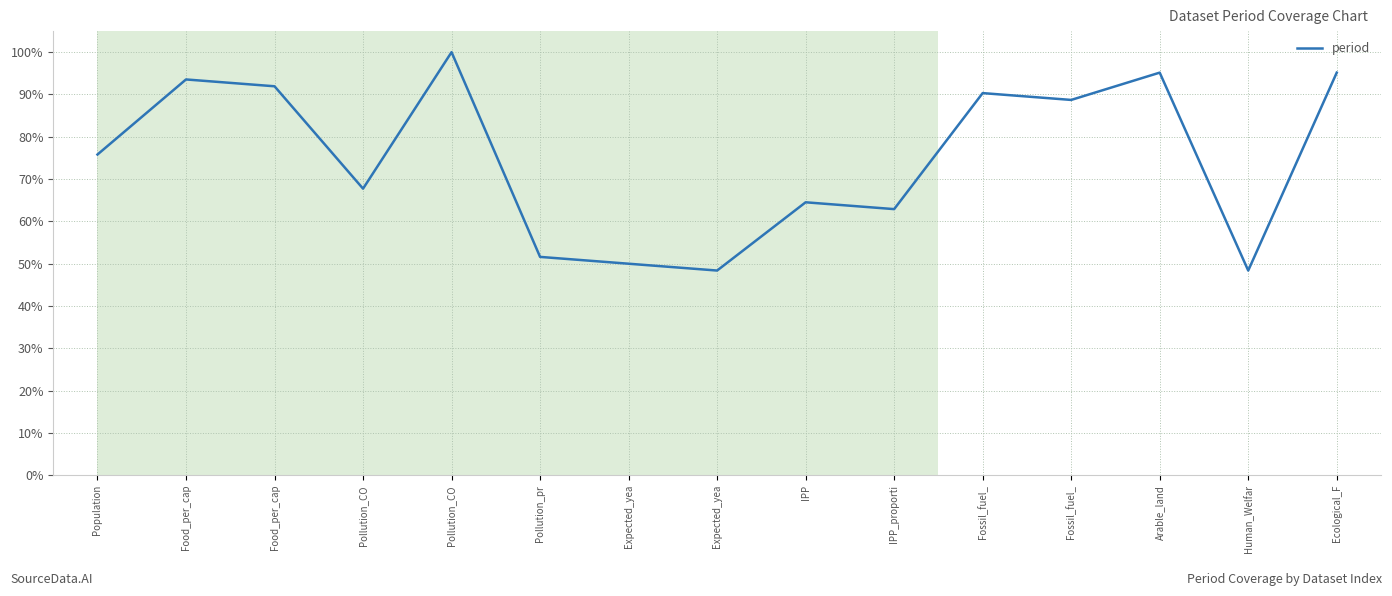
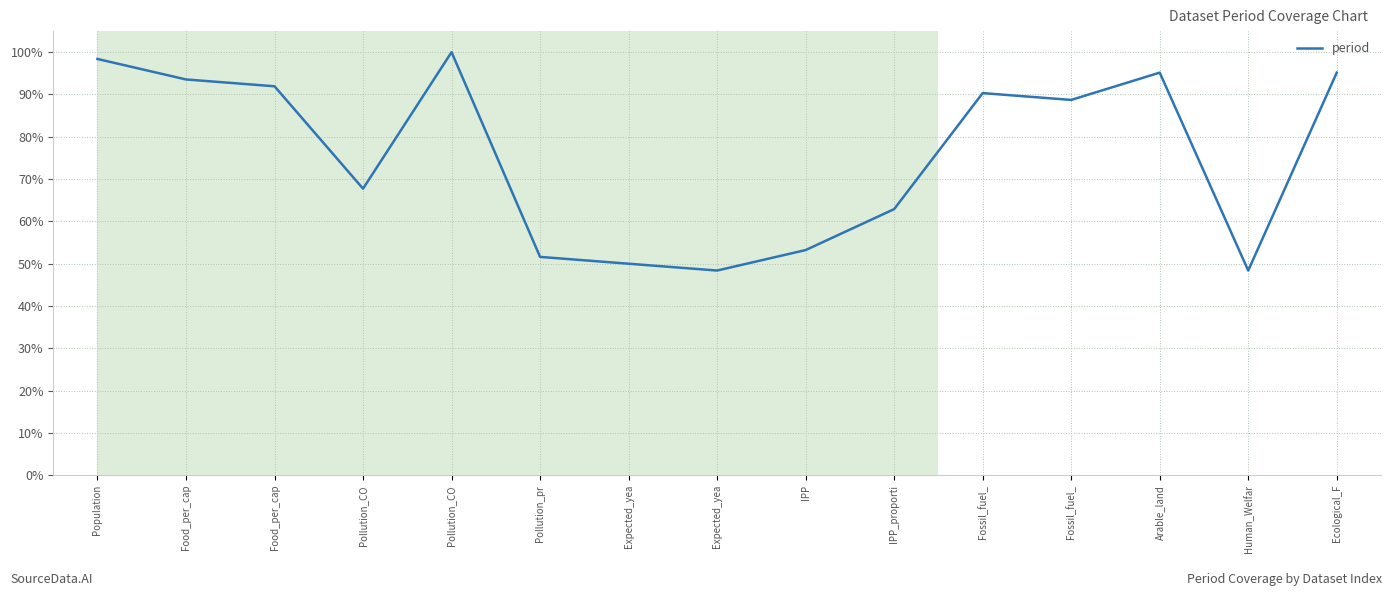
  {
-   "Population": "76%",
+   "Population": "98%",
    "Pollution_pr": "52%",
-   "IPP": "65%",
+   "IPP": "53%",
    "IPP_proporti": "63%",
    "Arable_land": "95%",
    "Human_Welfar": "48%",
    "Ecological_F": "95%"
  }
